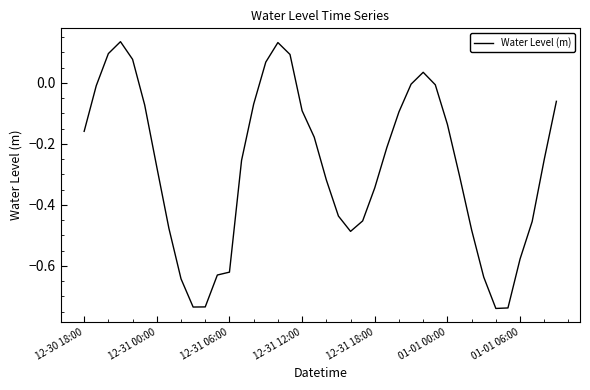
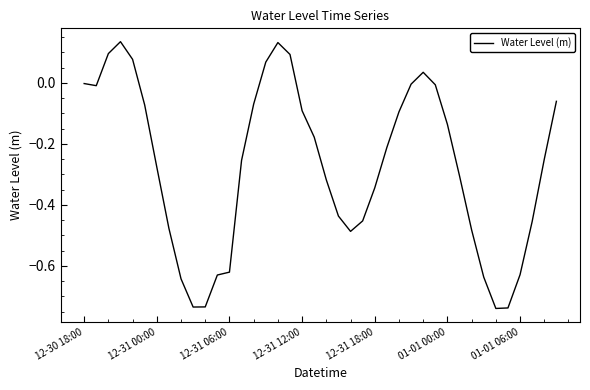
  {
-   "12-30 18:00": -0.16,
+   "12-30 18:00": 0.00,
    "12-31 00:00": -0.28,
    "12-31 06:00": -0.62,
    "12-31 12:00": -0.09,
    "12-31 18:00": -0.34,
    "01-01 00:00": -0.14,
-   "01-01 06:00": -0.58
+   "01-01 06:00": -0.63
  }
